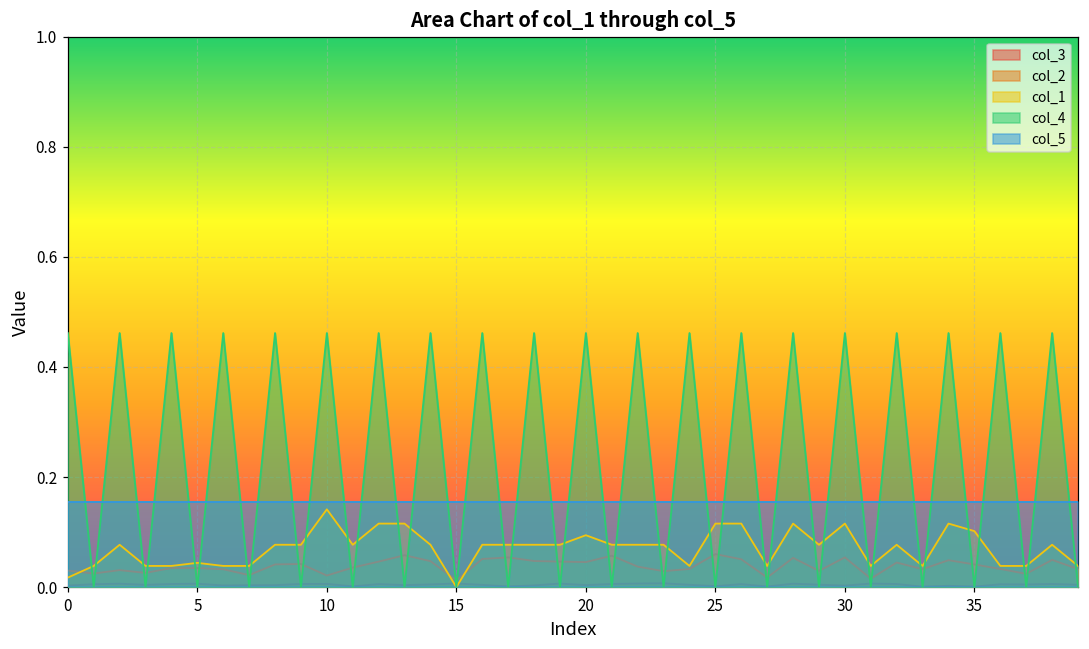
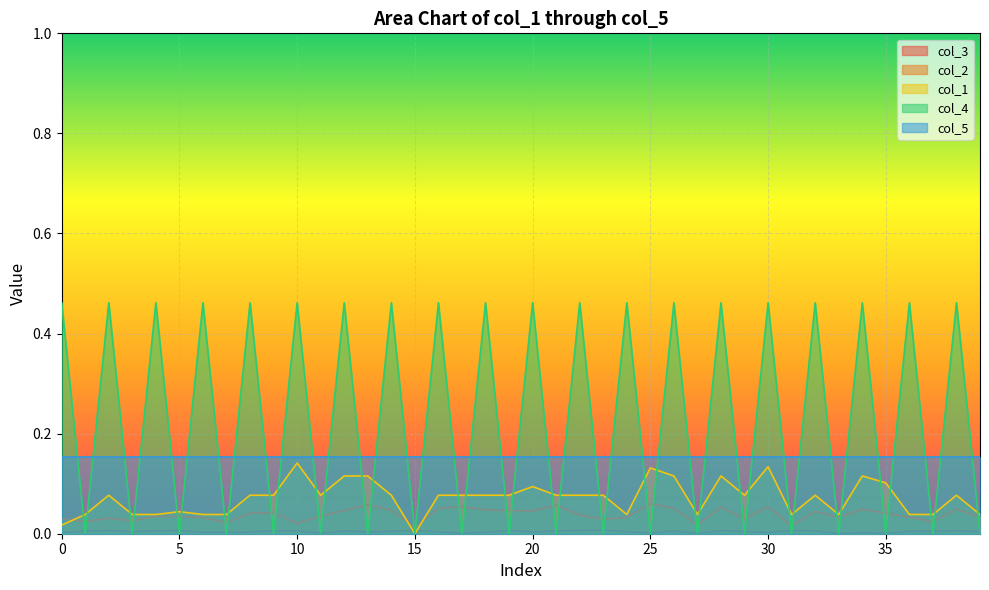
  {
    "col_1": {
      "0": 0.02,
      "5": 0.04,
      "10": 0.14,
      "20": 0.09,
-     "25": 0.12,
-     "30": 0.12,
+     "25": 0.13,
+     "30": 0.13,
      "35": 0.10
    },
    "col_4": {
      "0": 0.46,
      "5": 0.00,
      "10": 0.46,
      "20": 0.46,
      "30": 0.46
    },
    "col_5": {
      "0": 0.15,
      "5": 0.15,
      "10": 0.15,
      "15": 0.15,
      "20": 0.15,
      "25": 0.15,
      "30": 0.15,
      "35": 0.15
    }
  }
